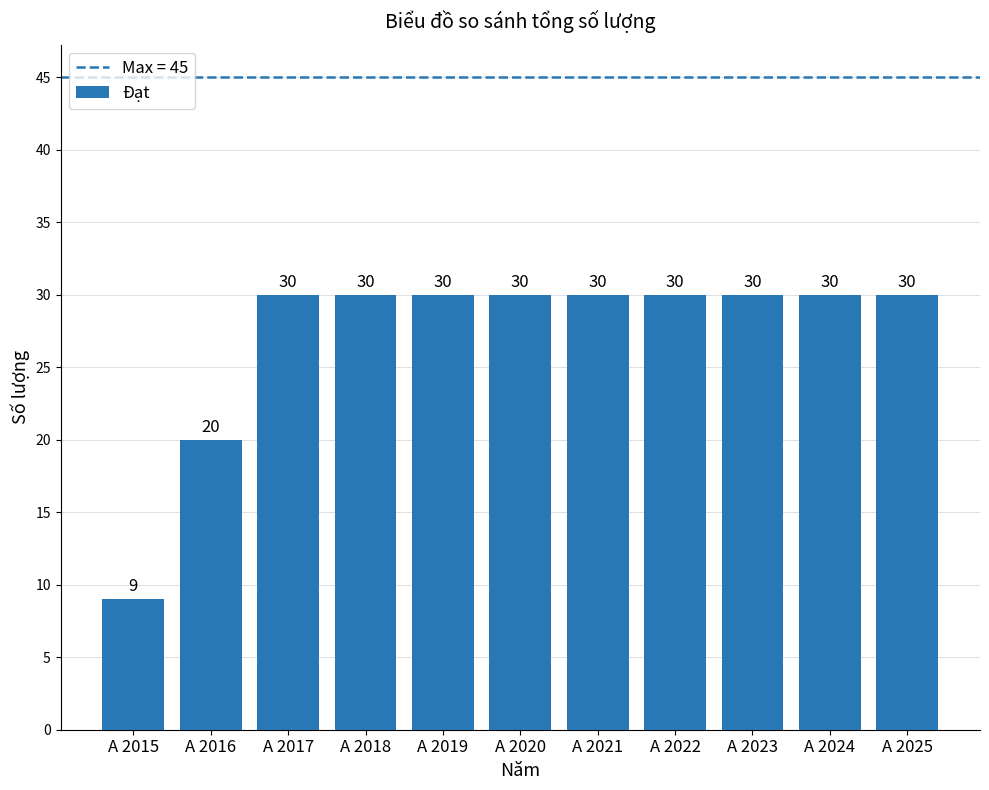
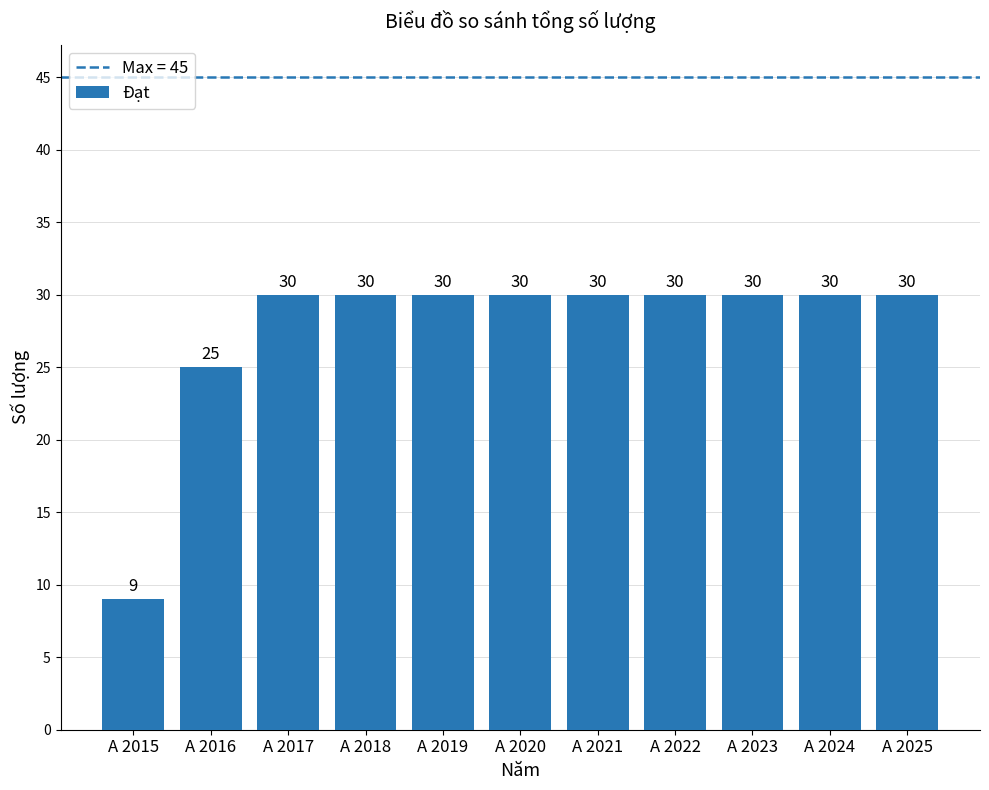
  {
    "A 2015": 9,
-   "A 2016": 20,
+   "A 2016": 25,
    "A 2017": 30,
    "A 2018": 30,
    "A 2019": 30,
    "A 2020": 30,
    "A 2021": 30,
    "A 2022": 30,
    "A 2023": 30,
    "A 2024": 30,
    "A 2025": 30
  }
